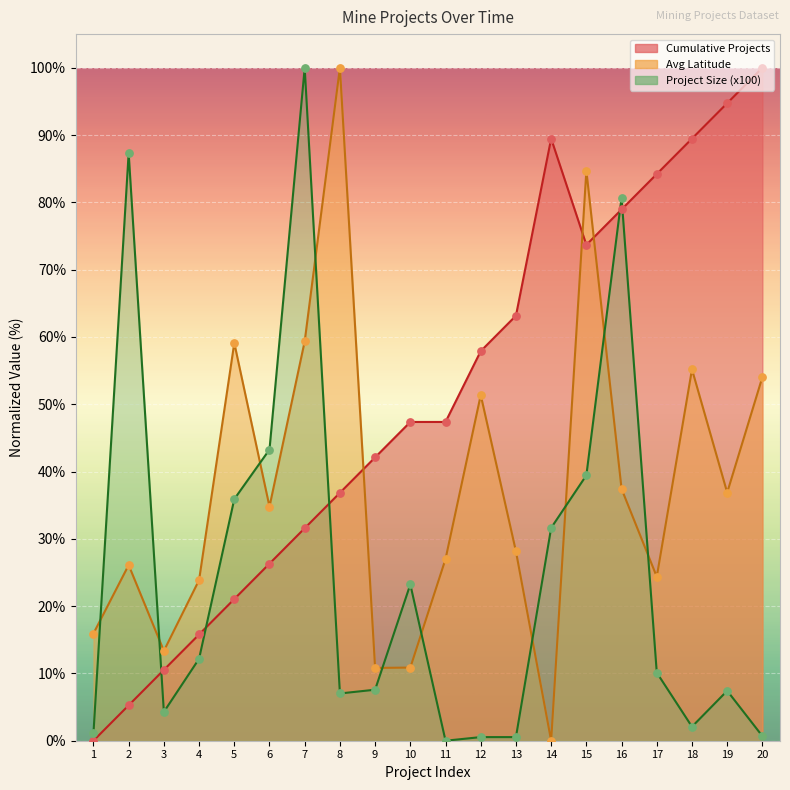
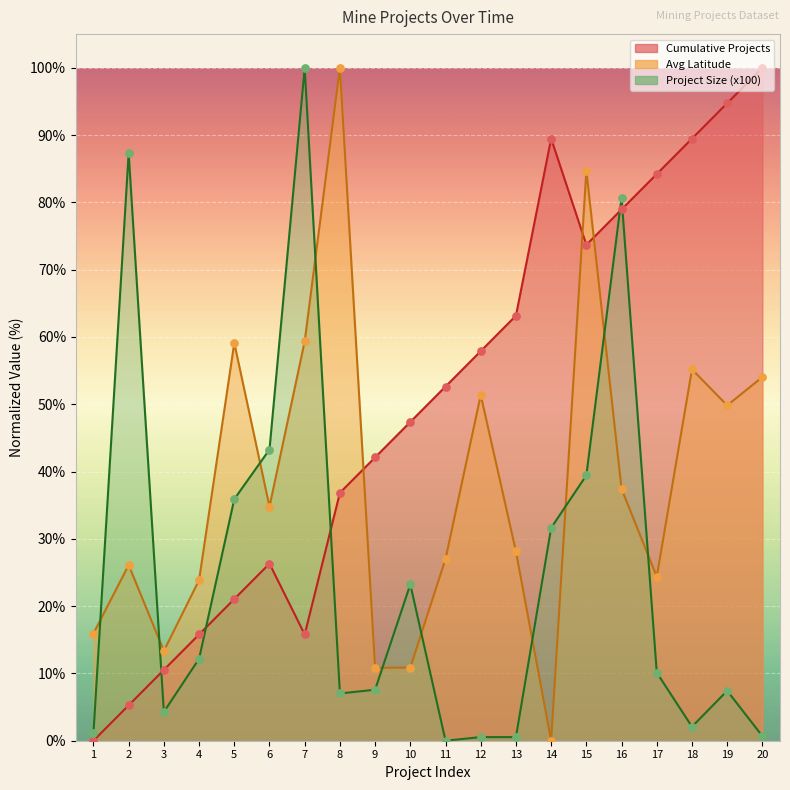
  {
    "Cumulative Projects": {
      "1": "0%",
      "2": "5%",
      "3": "11%",
      "4": "16%",
      "5": "21%",
      "6": "26%",
-     "7": "32%",
+     "7": "16%",
      "8": "37%",
      "9": "42%",
      "10": "47%",
-     "11": "47%",
+     "11": "53%",
      "12": "58%",
      "13": "63%",
      "14": "89%",
      "15": "74%",
      "16": "79%",
      "17": "84%",
      "18": "89%",
      "19": "95%"
    },
    "Avg Latitude": {
      "1": "16%",
      "2": "26%",
      "3": "13%",
      "4": "24%",
      "5": "59%",
      "6": "35%",
      "7": "59%",
      "8": "100%",
      "9": "11%",
      "10": "11%",
      "11": "27%",
      "12": "51%",
      "13": "28%",
      "14": "0%",
      "15": "85%",
      "16": "37%",
      "17": "24%",
      "18": "55%",
-     "19": "37%",
+     "19": "50%",
      "20": "54%"
    },
    "Project Size (x100)": {
      "1": "1%",
      "2": "87%",
      "3": "4%",
      "4": "12%",
      "5": "36%",
      "6": "43%",
      "7": "100%",
      "8": "7%",
      "9": "8%",
      "10": "23%",
      "11": "0%",
      "12": "1%",
      "13": "1%",
      "14": "32%",
      "15": "39%",
      "16": "81%",
      "17": "10%",
      "18": "2%",
      "19": "7%",
      "20": "1%"
    }
  }
